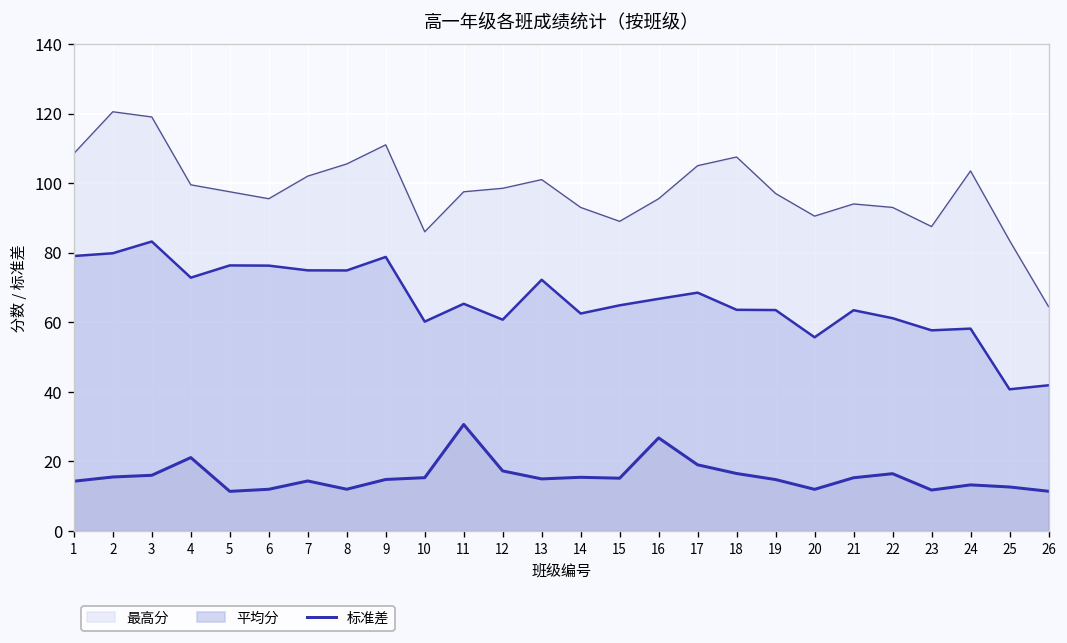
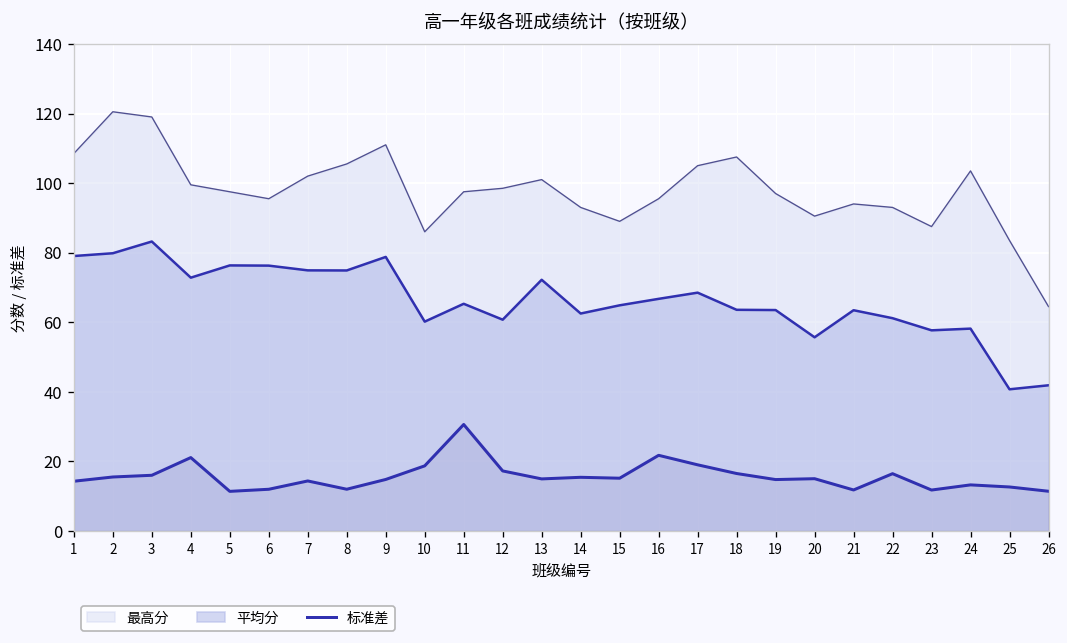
  {
    "标准差": {
      "1": 14,
      "2": 16,
      "3": 16,
      "4": 21,
      "5": 11,
      "6": 12,
      "7": 14,
      "8": 12,
      "9": 15,
-     "10": 15,
+     "10": 19,
      "11": 31,
      "12": 17,
      "13": 15,
      "14": 15,
      "15": 15,
-     "16": 27,
+     "16": 22,
      "17": 19,
      "18": 17,
      "19": 15,
-     "20": 12,
-     "21": 15,
+     "20": 15,
+     "21": 12,
      "22": 16,
      "23": 12,
      "24": 13,
      "25": 13,
      "26": 11
    }
  }
